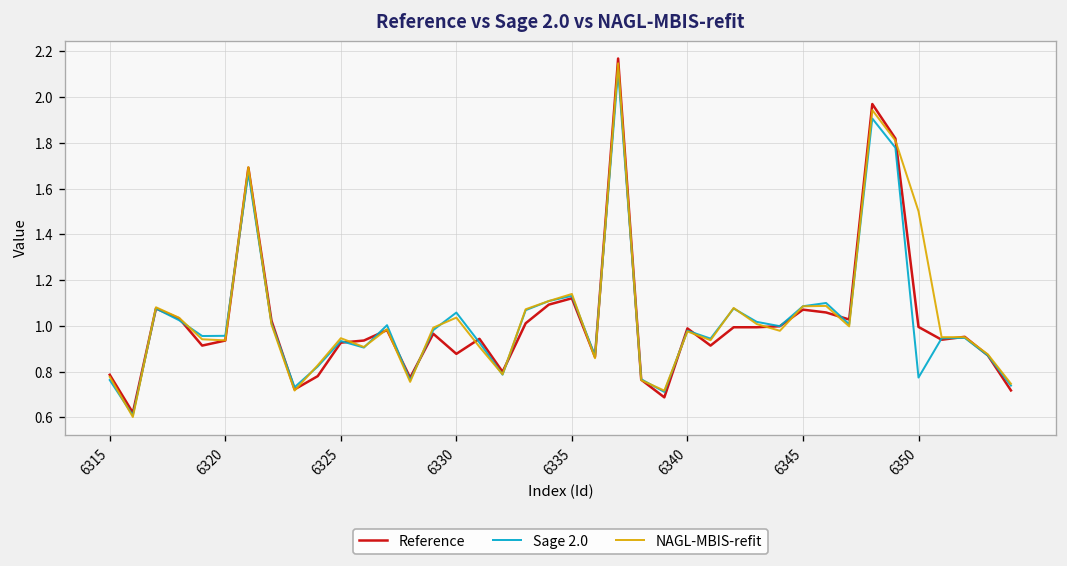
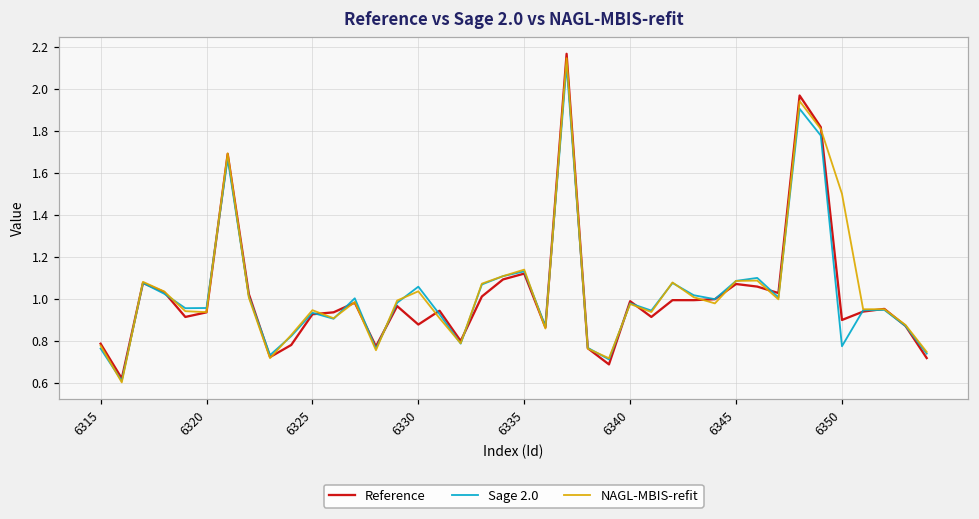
  {
    "Reference": {
      "6330": 0.88,
      "6345": 1.07,
-     "6350": 1.00
+     "6350": 0.90
    },
    "Sage 2.0": {
      "6315": 0.76,
      "6320": 0.96,
      "6330": 1.06,
      "6350": 0.77
    },
    "NAGL-MBIS-refit": {
      "6330": 1.04,
      "6350": 1.50
    }
  }
